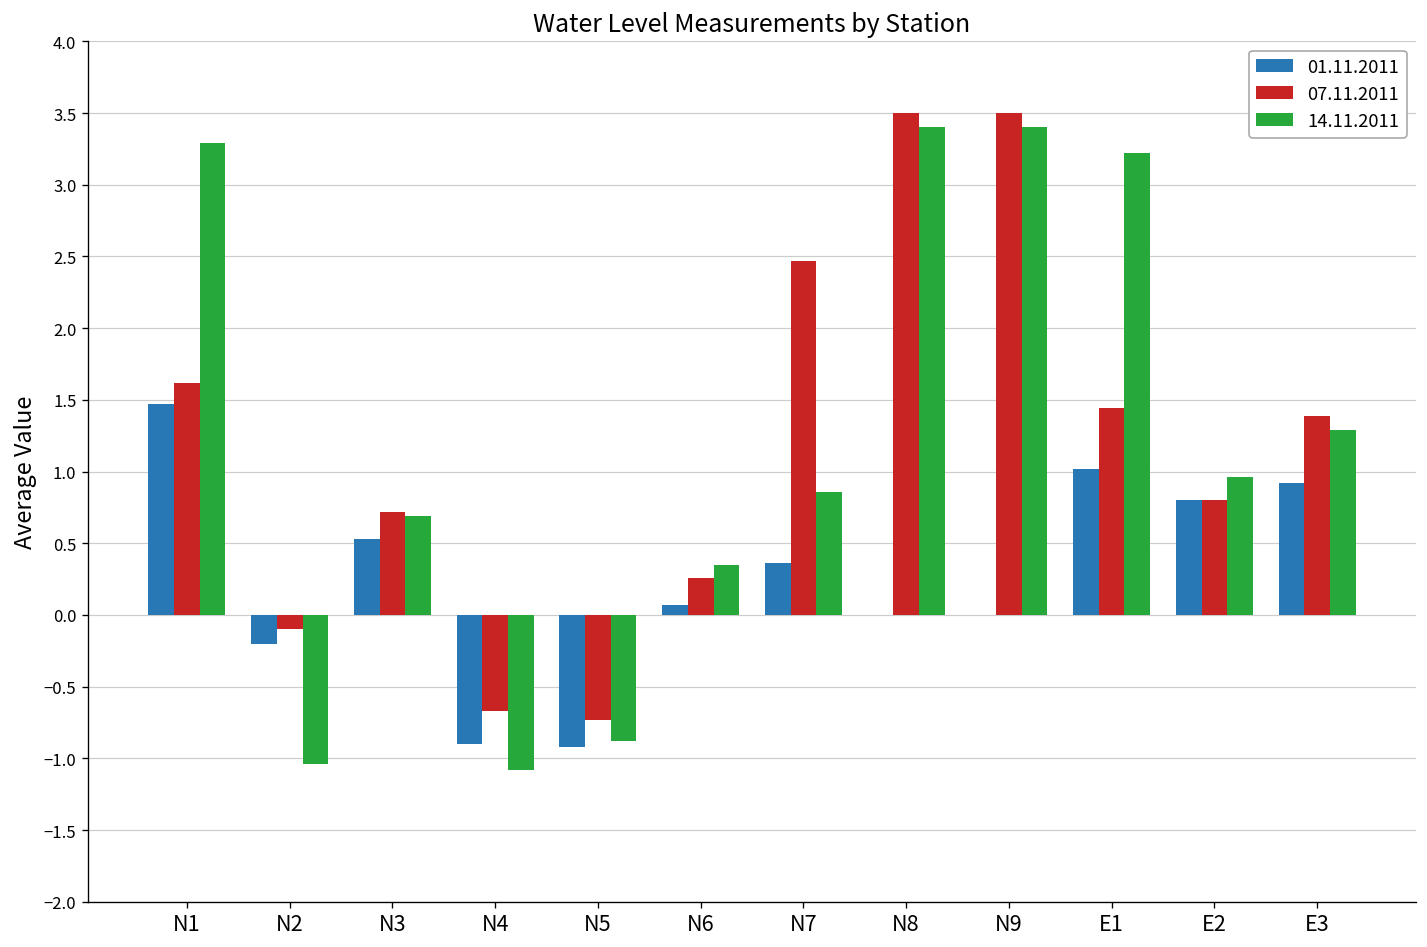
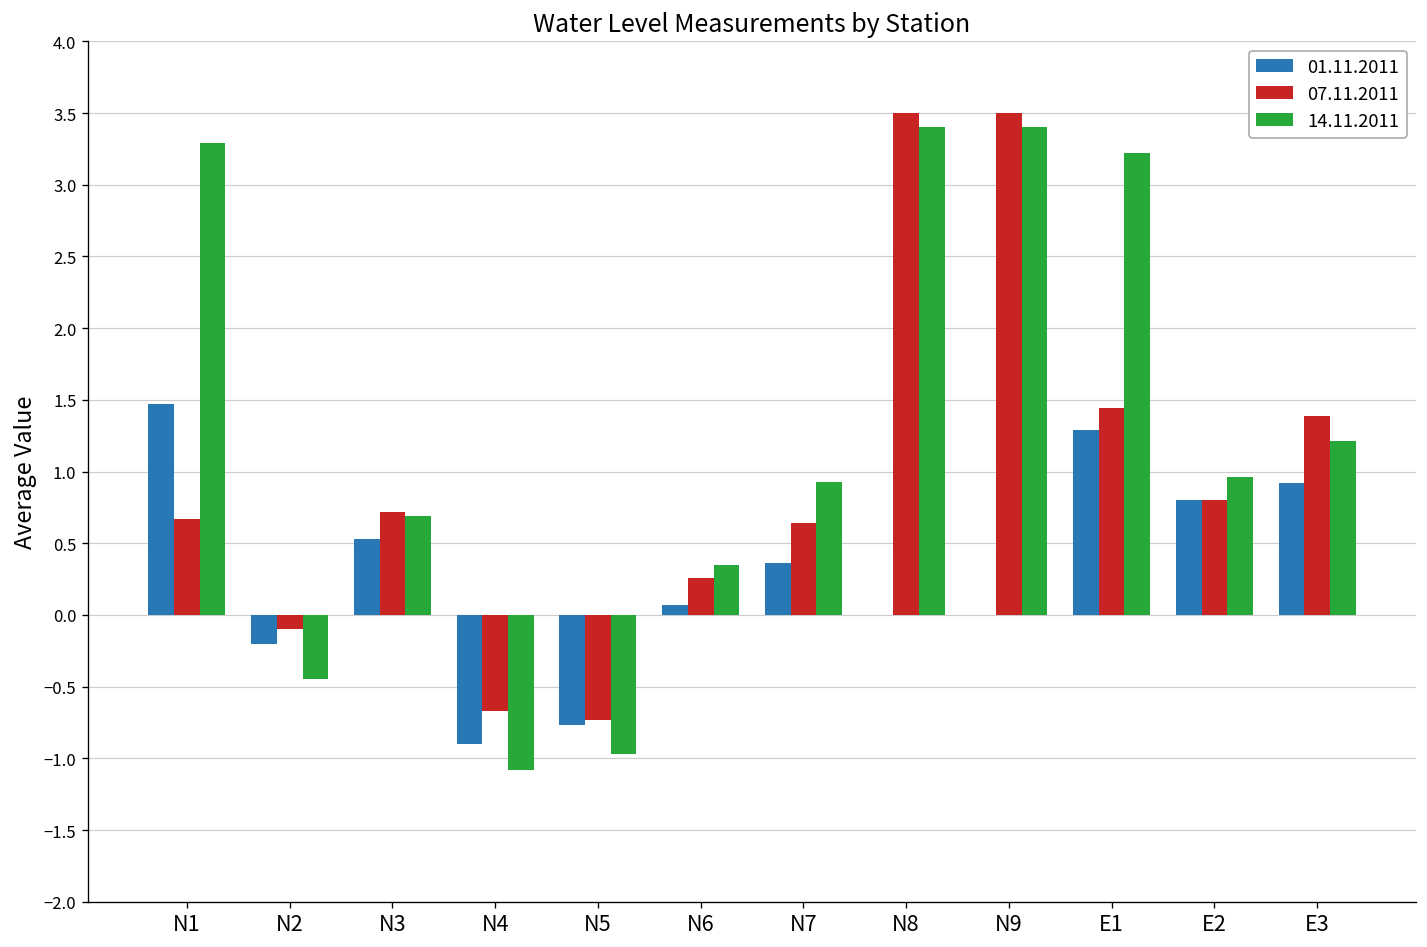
  {
    "01.11.2011": {
      "N1": 1.47,
      "N2": -0.20,
      "N3": 0.53,
      "N4": -0.90,
-     "N5": -0.92,
+     "N5": -0.77,
      "N6": 0.07,
      "N7": 0.36,
      "N8": 0.00,
      "N9": 0.00,
-     "E1": 1.02,
+     "E1": 1.29,
      "E2": 0.80,
      "E3": 0.92
    },
    "07.11.2011": {
-     "N1": 1.62,
+     "N1": 0.67,
      "N2": -0.10,
      "N3": 0.72,
      "N4": -0.67,
      "N5": -0.73,
      "N6": 0.26,
-     "N7": 2.47,
+     "N7": 0.64,
      "N8": 3.50,
      "N9": 3.50,
      "E1": 1.44,
      "E2": 0.80,
      "E3": 1.39
    },
    "14.11.2011": {
      "N1": 3.29,
-     "N2": -1.04,
+     "N2": -0.45,
      "N3": 0.69,
      "N4": -1.08,
-     "N5": -0.88,
+     "N5": -0.97,
      "N6": 0.35,
-     "N7": 0.86,
+     "N7": 0.93,
      "N8": 3.40,
      "N9": 3.40,
      "E1": 3.22,
      "E2": 0.96,
-     "E3": 1.29
+     "E3": 1.21
    }
  }
